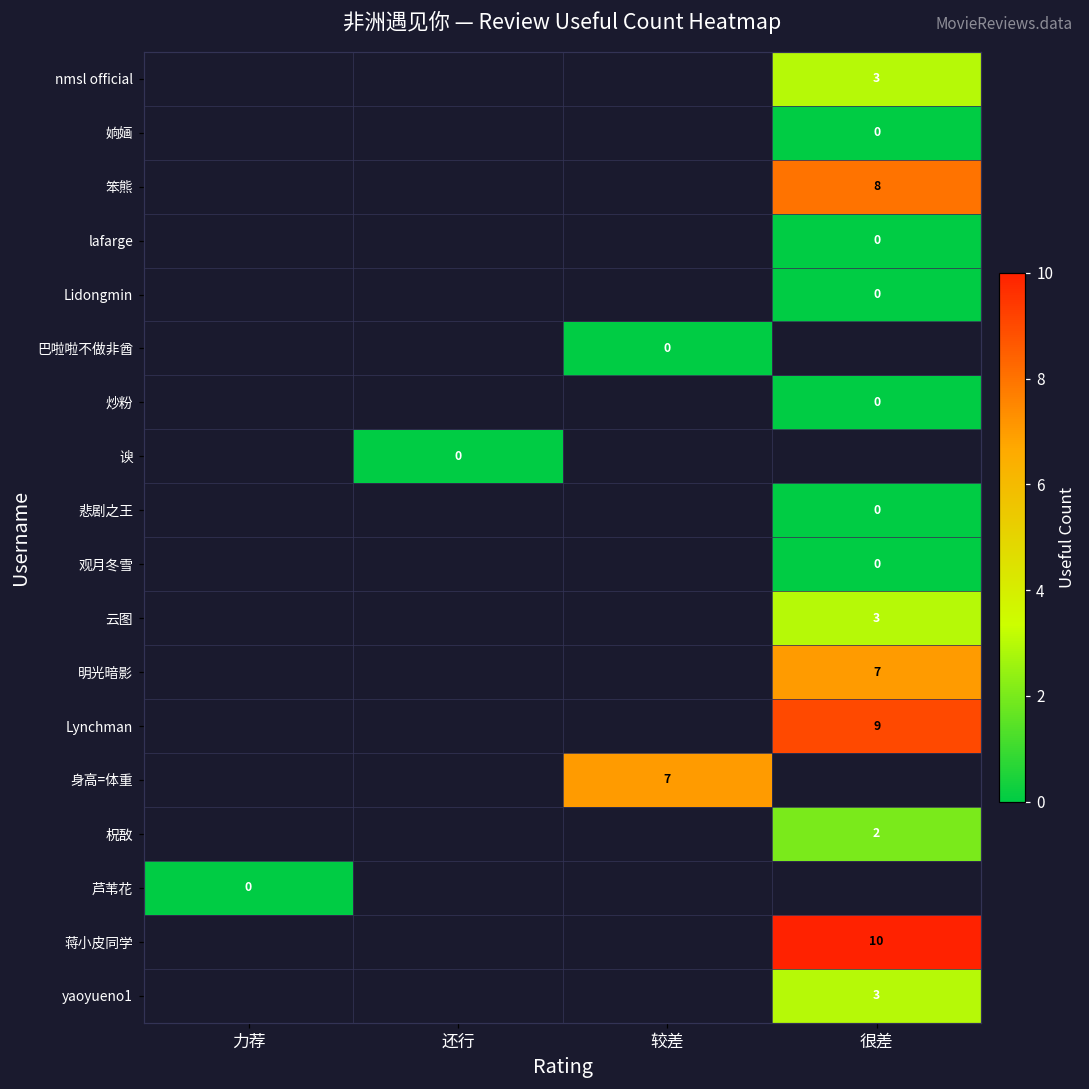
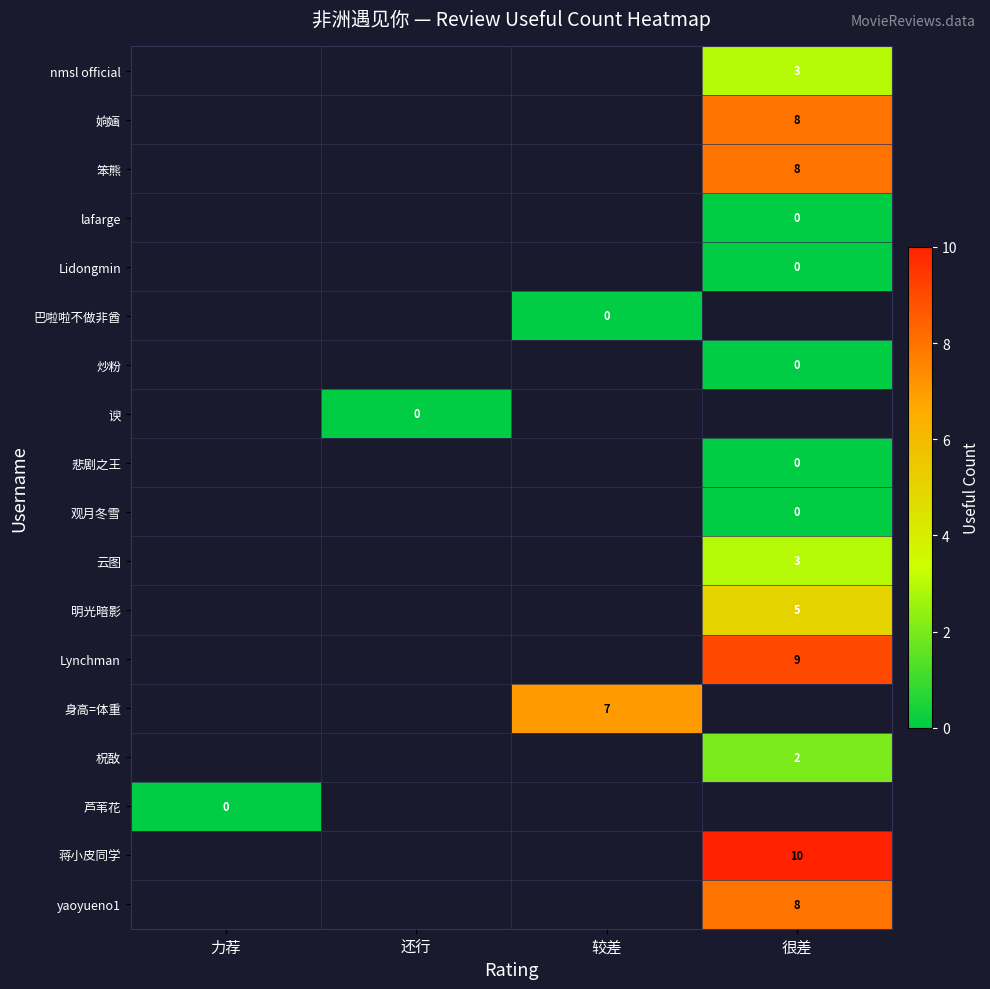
  {
    "nmsl official": {
      "很差": 3
    },
    "姠婳": {
-     "很差": 0
+     "很差": 8
    },
    "笨熊": {
      "很差": 8
    },
    "lafarge": {
      "很差": 0
    },
    "Lidongmin": {
      "很差": 0
    },
    "巴啦啦不做非酋": {
      "较差": 0
    },
    "炒粉": {
      "很差": 0
    },
    "谀": {
      "还行": 0
    },
    "悲剧之王": {
      "很差": 0
    },
    "观月冬雪": {
      "很差": 0
    },
    "云图": {
      "很差": 3
    },
    "明光暗影": {
-     "很差": 7
+     "很差": 5
    },
    "Lynchman": {
      "很差": 9
    },
    "身高=体重": {
      "较差": 7
    },
    "柷敔": {
      "很差": 2
    },
    "芦苇花": {
      "力荐": 0
    },
    "蒋小皮同学": {
      "很差": 10
    },
    "yaoyueno1": {
-     "很差": 3
+     "很差": 8
    }
  }
